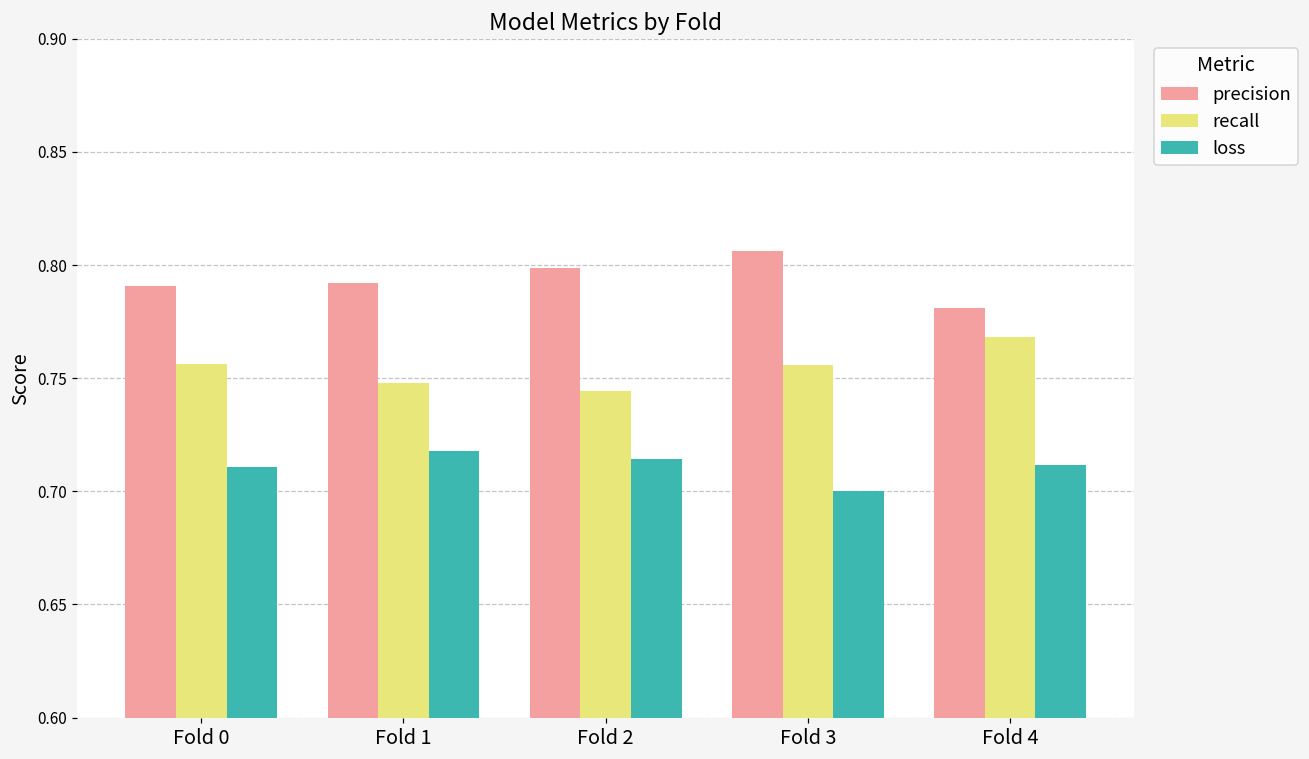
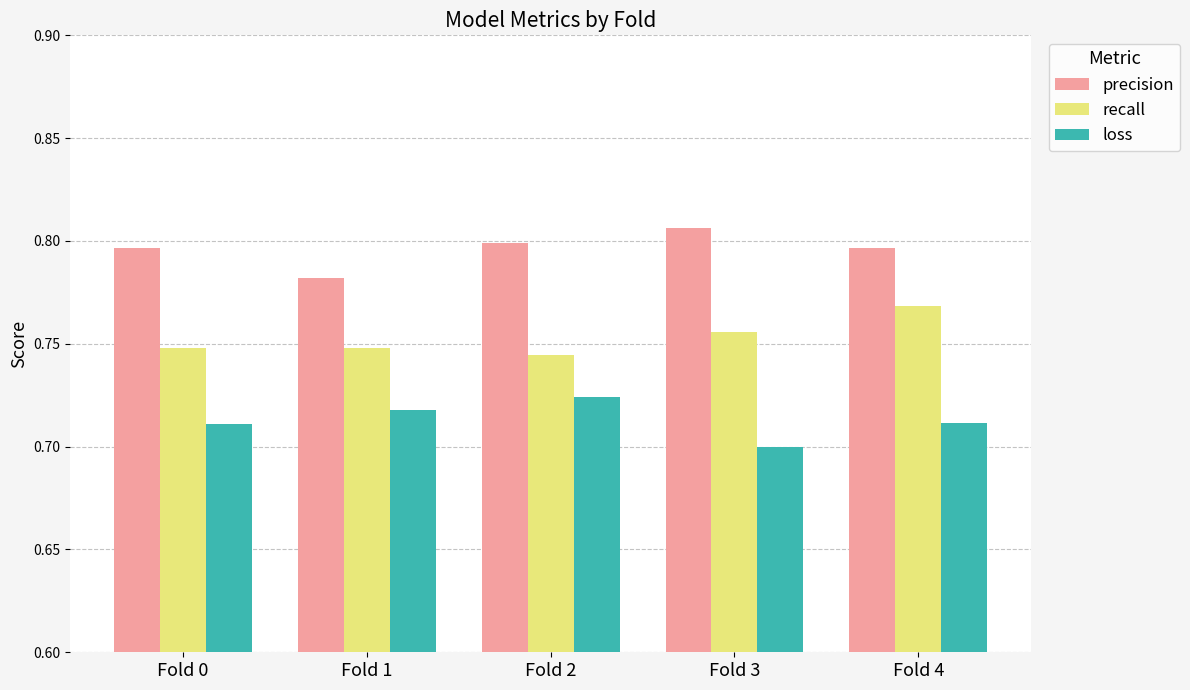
  {
    "precision": {
-     "Fold 0": 0.791,
-     "Fold 1": 0.792,
+     "Fold 0": 0.797,
+     "Fold 1": 0.782,
      "Fold 2": 0.799,
      "Fold 3": 0.806,
-     "Fold 4": 0.781
+     "Fold 4": 0.797
    },
    "recall": {
-     "Fold 0": 0.756,
+     "Fold 0": 0.748,
      "Fold 1": 0.748,
      "Fold 2": 0.744,
      "Fold 3": 0.756,
      "Fold 4": 0.768
    },
    "loss": {
      "Fold 0": 0.711,
      "Fold 1": 0.718,
-     "Fold 2": 0.714,
+     "Fold 2": 0.724,
      "Fold 3": 0.700,
      "Fold 4": 0.712
    }
  }
